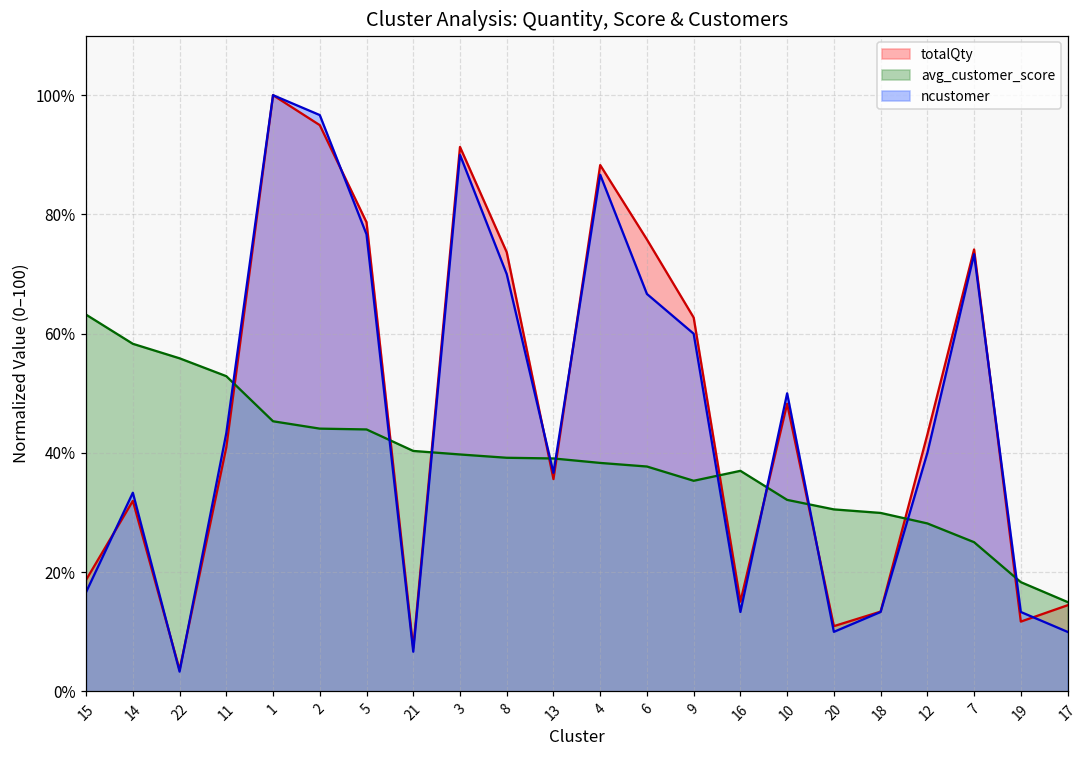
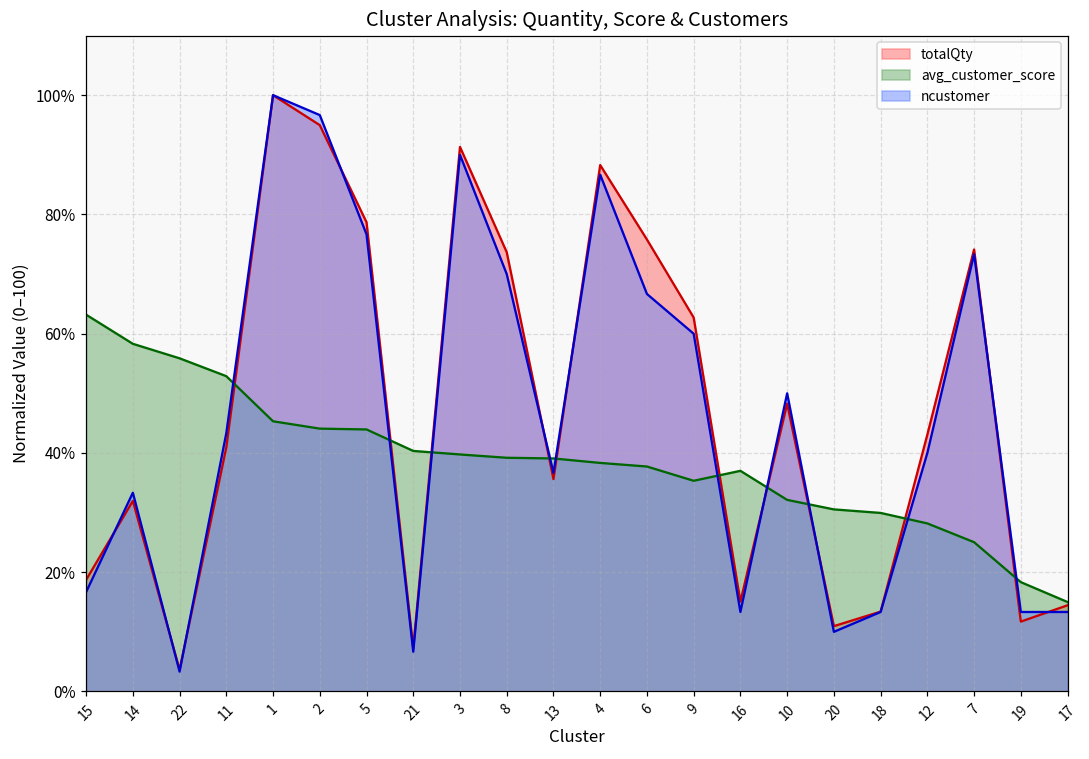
  {
    "totalQty": {
      "15": "19%",
      "14": "32%",
      "11": "41%",
      "2": "95%",
      "5": "79%",
      "21": "7%",
      "3": "91%",
      "8": "74%",
      "13": "36%",
      "4": "88%",
      "6": "76%",
      "9": "63%",
      "16": "15%",
      "10": "48%",
      "20": "11%",
      "12": "43%",
      "7": "74%",
      "19": "12%",
      "17": "14%"
    },
    "avg_customer_score": {
      "15": "63%",
      "14": "58%",
      "22": "56%",
      "11": "53%",
      "1": "45%",
      "2": "44%",
      "5": "44%",
      "21": "40%",
      "3": "40%",
      "8": "39%",
      "13": "39%",
      "4": "38%",
      "6": "38%",
      "9": "35%",
      "16": "37%",
      "10": "32%",
      "20": "31%",
      "18": "30%",
      "12": "28%",
      "7": "25%",
      "19": "18%",
      "17": "15%"
    },
    "ncustomer": {
      "15": "17%",
      "14": "33%",
      "11": "43%",
      "2": "97%",
      "5": "77%",
      "21": "7%",
      "3": "90%",
      "8": "70%",
      "13": "37%",
      "4": "87%",
      "6": "67%",
      "9": "60%",
      "16": "13%",
      "10": "50%",
      "20": "10%",
      "12": "40%",
      "7": "73%",
      "19": "13%",
-     "17": "10%"
+     "17": "13%"
    }
  }
